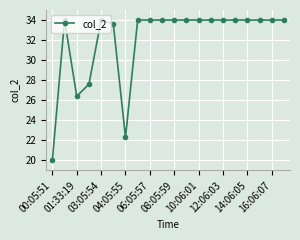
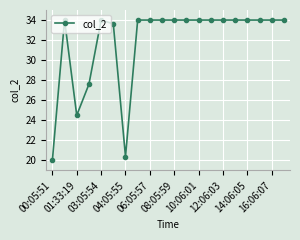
  {
    "00:05:51": 20.0,
-   "01:33:19": 26.4,
-   "04:05:55": 22.3,
+   "01:33:19": 24.5,
+   "04:05:55": 20.4,
    "06:05:57": 34.0,
    "08:05:59": 34.0,
    "10:06:01": 34.0,
    "12:06:03": 34.0,
    "14:06:05": 34.0,
    "16:06:07": 34.0
  }
